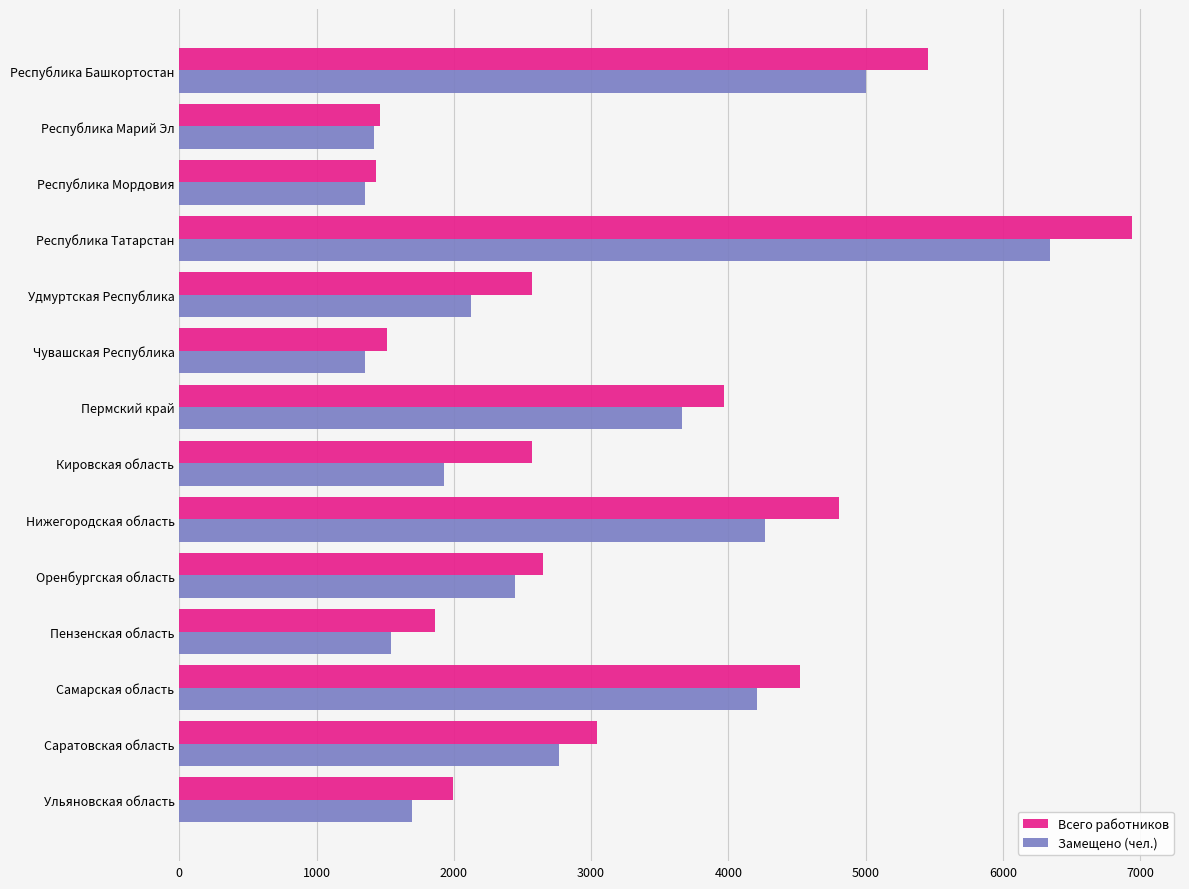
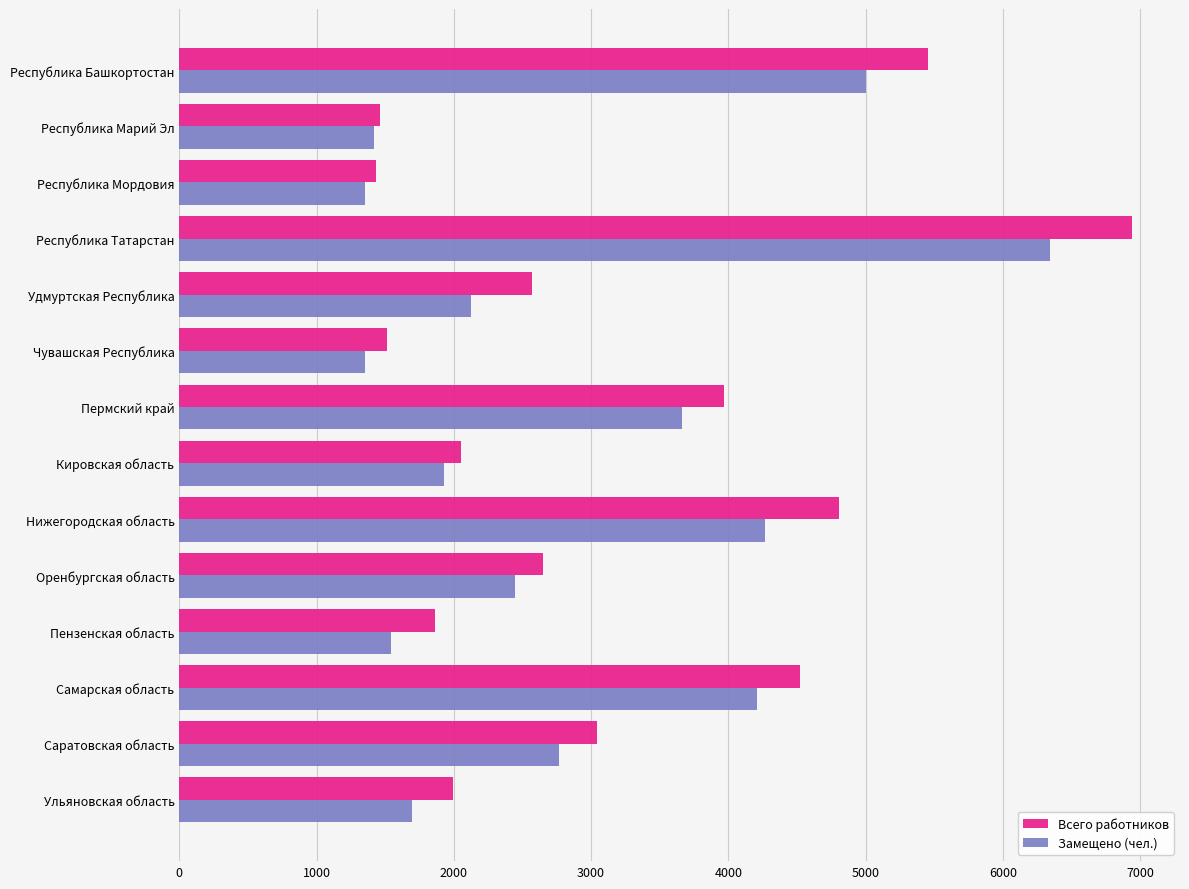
  {
    "Всего работников": {
      "Республика Башкортостан": 5460,
      "Республика Марий Эл": 1470,
      "Республика Мордовия": 1430,
      "Республика Татарстан": 6940,
      "Удмуртская Республика": 2570,
      "Чувашская Республика": 1510,
      "Пермский край": 3970,
-     "Кировская область": 2570,
+     "Кировская область": 2050,
      "Нижегородская область": 4810,
      "Оренбургская область": 2650,
      "Пензенская область": 1860,
      "Самарская область": 4520,
      "Саратовская область": 3050,
      "Ульяновская область": 2000
    },
    "Замещено (чел.)": {
      "Республика Башкортостан": 5010,
      "Республика Марий Эл": 1420,
      "Республика Мордовия": 1350,
      "Республика Татарстан": 6340,
      "Удмуртская Республика": 2130,
      "Чувашская Республика": 1360,
      "Пермский край": 3660,
      "Кировская область": 1930,
      "Нижегородская область": 4260,
      "Оренбургская область": 2450,
      "Пензенская область": 1550,
      "Самарская область": 4210,
      "Саратовская область": 2770,
      "Ульяновская область": 1700
    }
  }
